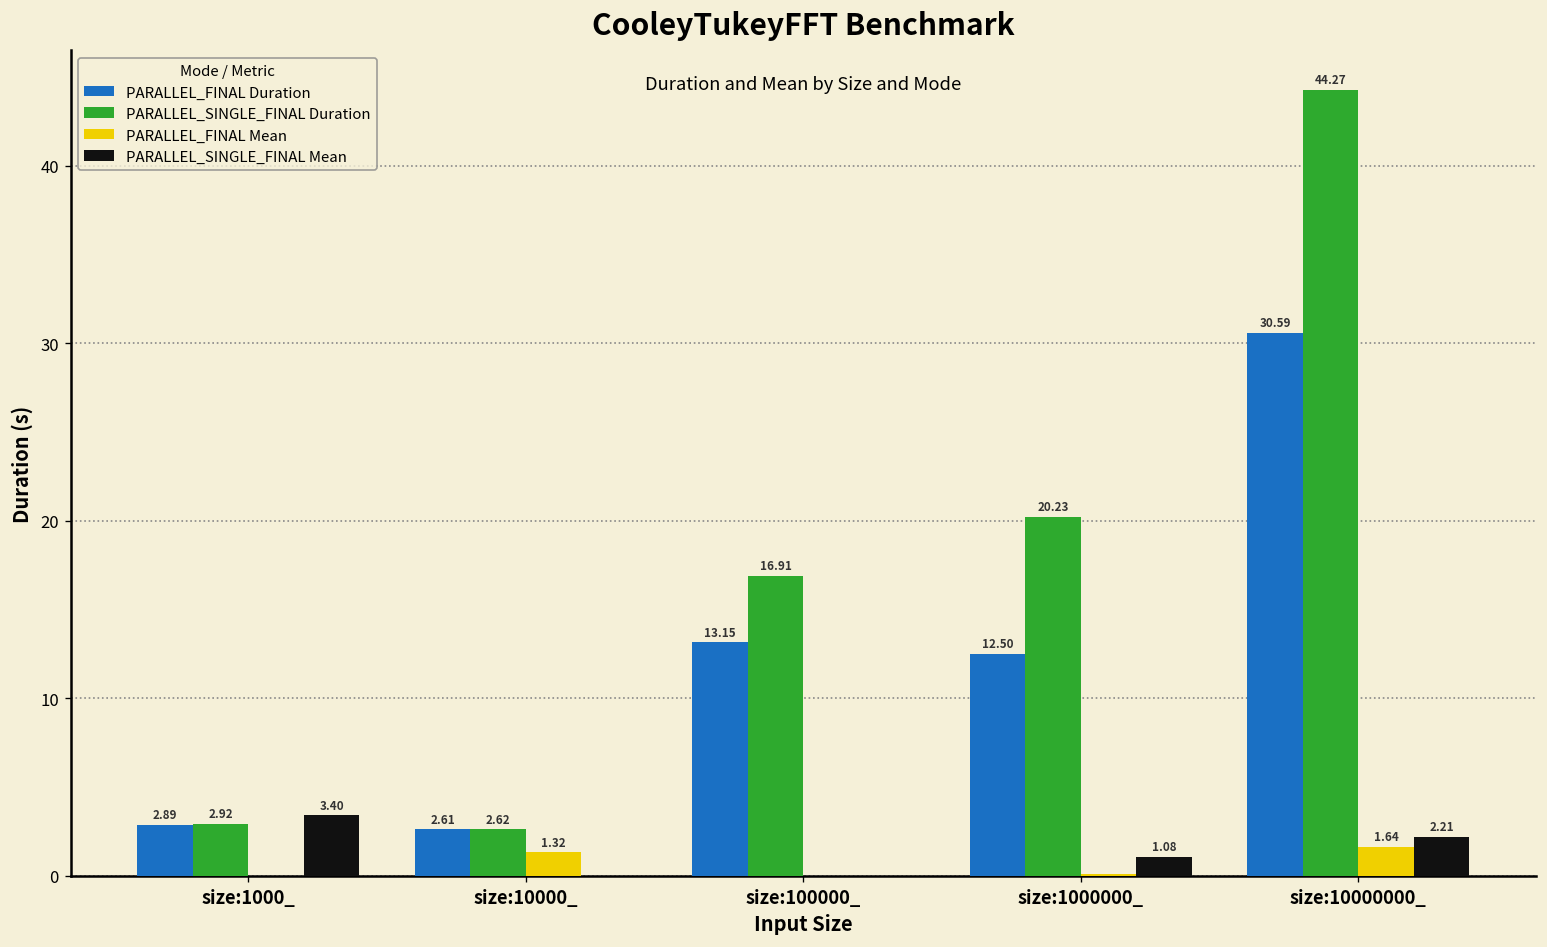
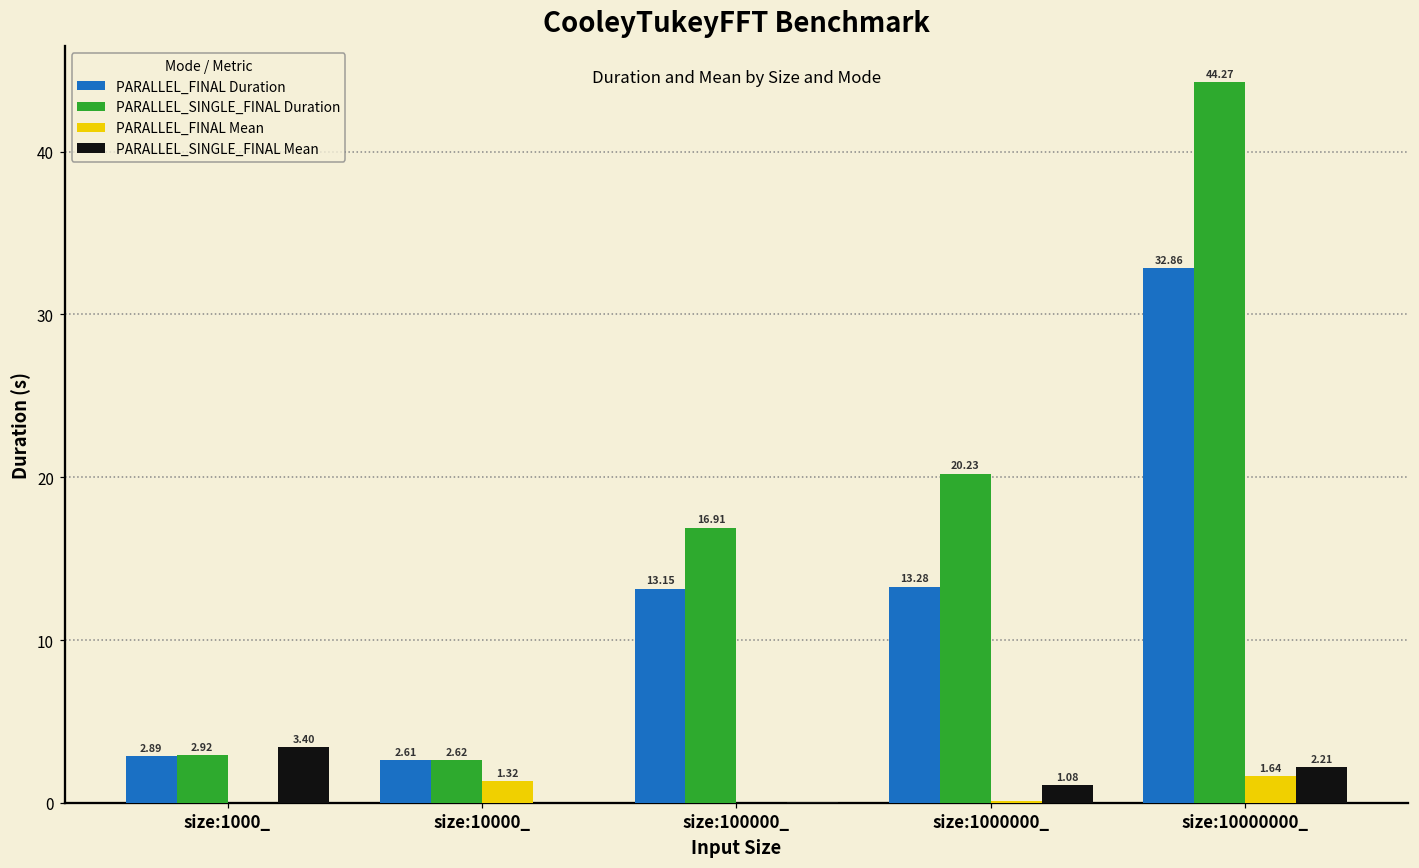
  {
    "PARALLEL_FINAL Duration": {
      "size:1000_": 2.89,
      "size:10000_": 2.61,
      "size:100000_": 13.15,
-     "size:1000000_": 12.50,
-     "size:10000000_": 30.59
+     "size:1000000_": 13.28,
+     "size:10000000_": 32.86
    },
    "PARALLEL_SINGLE_FINAL Duration": {
      "size:1000_": 2.92,
      "size:10000_": 2.62,
      "size:100000_": 16.91,
      "size:1000000_": 20.23,
      "size:10000000_": 44.27
    },
    "PARALLEL_FINAL Mean": {
      "size:10000_": 1.32,
      "size:10000000_": 1.64
    },
    "PARALLEL_SINGLE_FINAL Mean": {
      "size:1000_": 3.40,
      "size:1000000_": 1.08,
      "size:10000000_": 2.21
    }
  }
